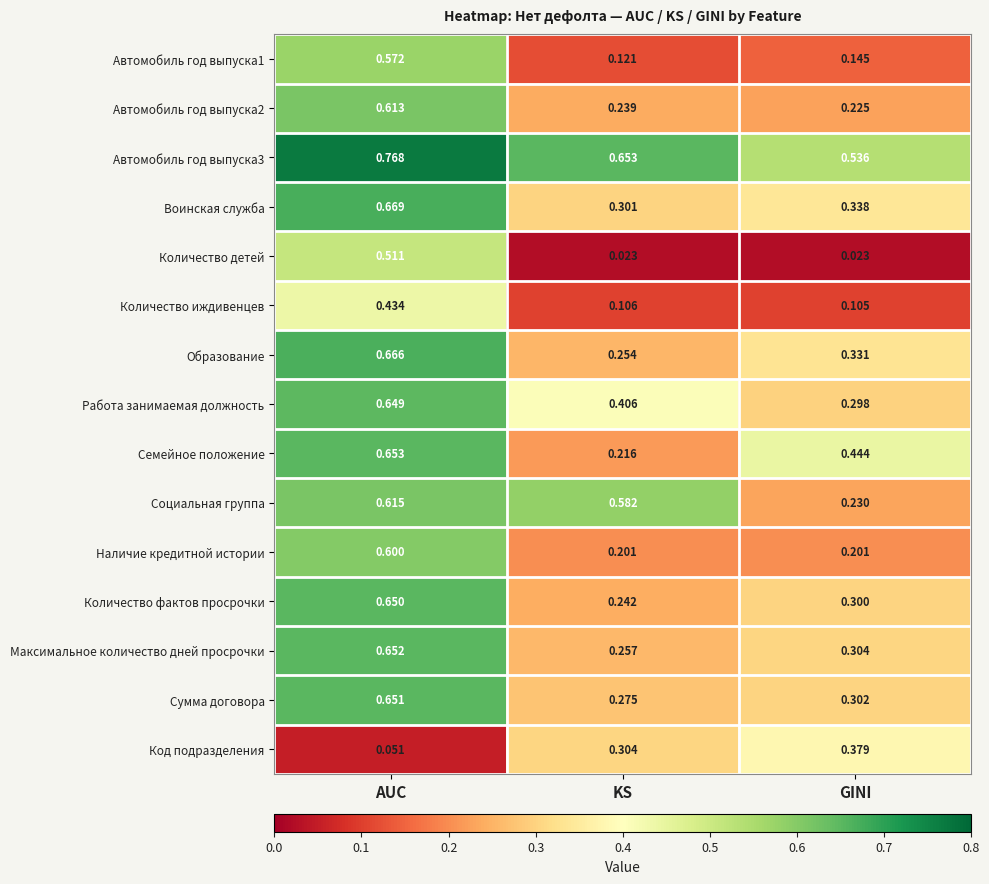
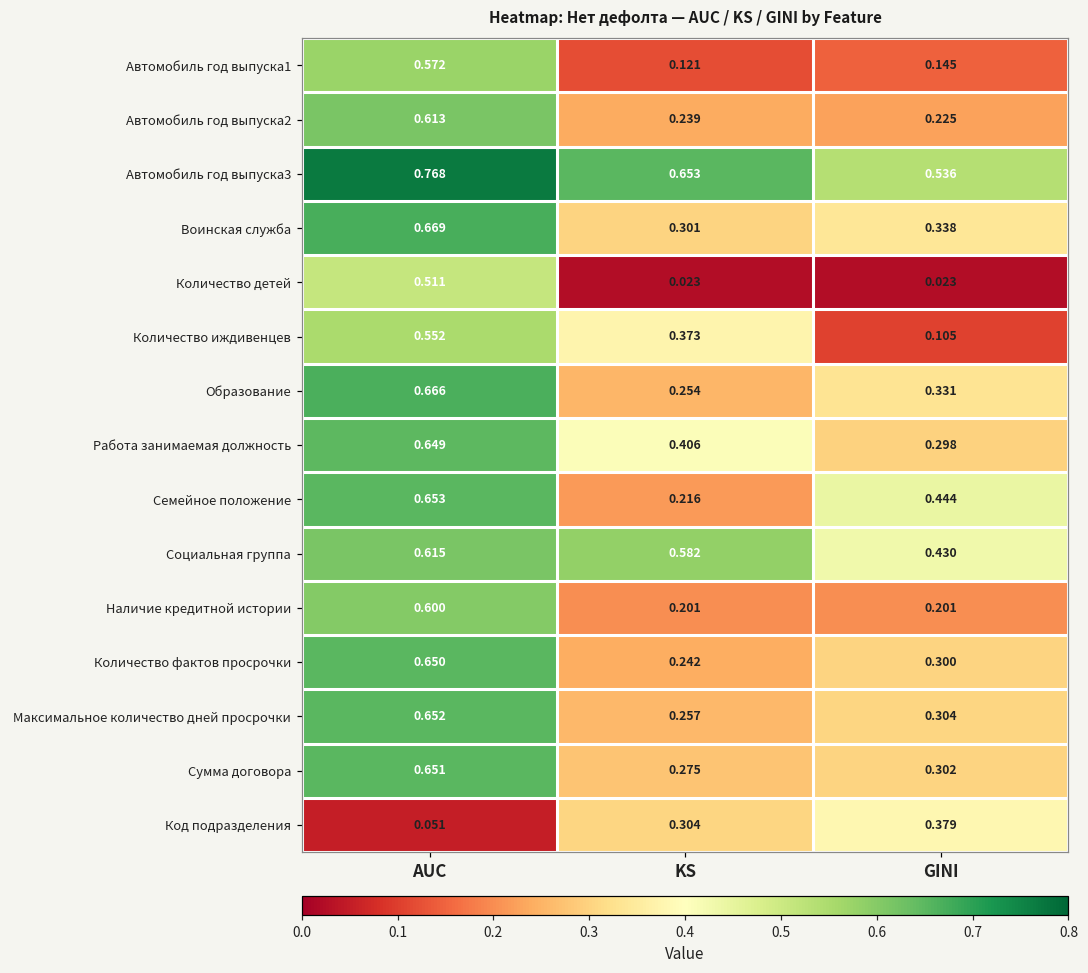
  {
    "Автомобиль год выпуска1": {
      "AUC": 0.572,
      "KS": 0.121,
      "GINI": 0.145
    },
    "Автомобиль год выпуска2": {
      "AUC": 0.613,
      "KS": 0.239,
      "GINI": 0.225
    },
    "Автомобиль год выпуска3": {
      "AUC": 0.768,
      "KS": 0.653,
      "GINI": 0.536
    },
    "Воинская служба": {
      "AUC": 0.669,
      "KS": 0.301,
      "GINI": 0.338
    },
    "Количество детей": {
      "AUC": 0.511,
      "KS": 0.023,
      "GINI": 0.023
    },
    "Количество иждивенцев": {
-     "AUC": 0.434,
-     "KS": 0.106,
+     "AUC": 0.552,
+     "KS": 0.373,
      "GINI": 0.105
    },
    "Образование": {
      "AUC": 0.666,
      "KS": 0.254,
      "GINI": 0.331
    },
    "Работа занимаемая должность": {
      "AUC": 0.649,
      "KS": 0.406,
      "GINI": 0.298
    },
    "Семейное положение": {
      "AUC": 0.653,
      "KS": 0.216,
      "GINI": 0.444
    },
    "Социальная группа": {
      "AUC": 0.615,
      "KS": 0.582,
-     "GINI": 0.230
+     "GINI": 0.430
    },
    "Наличие кредитной истории": {
      "AUC": 0.600,
      "KS": 0.201,
      "GINI": 0.201
    },
    "Количество фактов просрочки": {
      "AUC": 0.650,
      "KS": 0.242,
      "GINI": 0.300
    },
    "Максимальное количество дней просрочки": {
      "AUC": 0.652,
      "KS": 0.257,
      "GINI": 0.304
    },
    "Сумма договора": {
      "AUC": 0.651,
      "KS": 0.275,
      "GINI": 0.302
    },
    "Код подразделения": {
      "AUC": 0.051,
      "KS": 0.304,
      "GINI": 0.379
    }
  }
